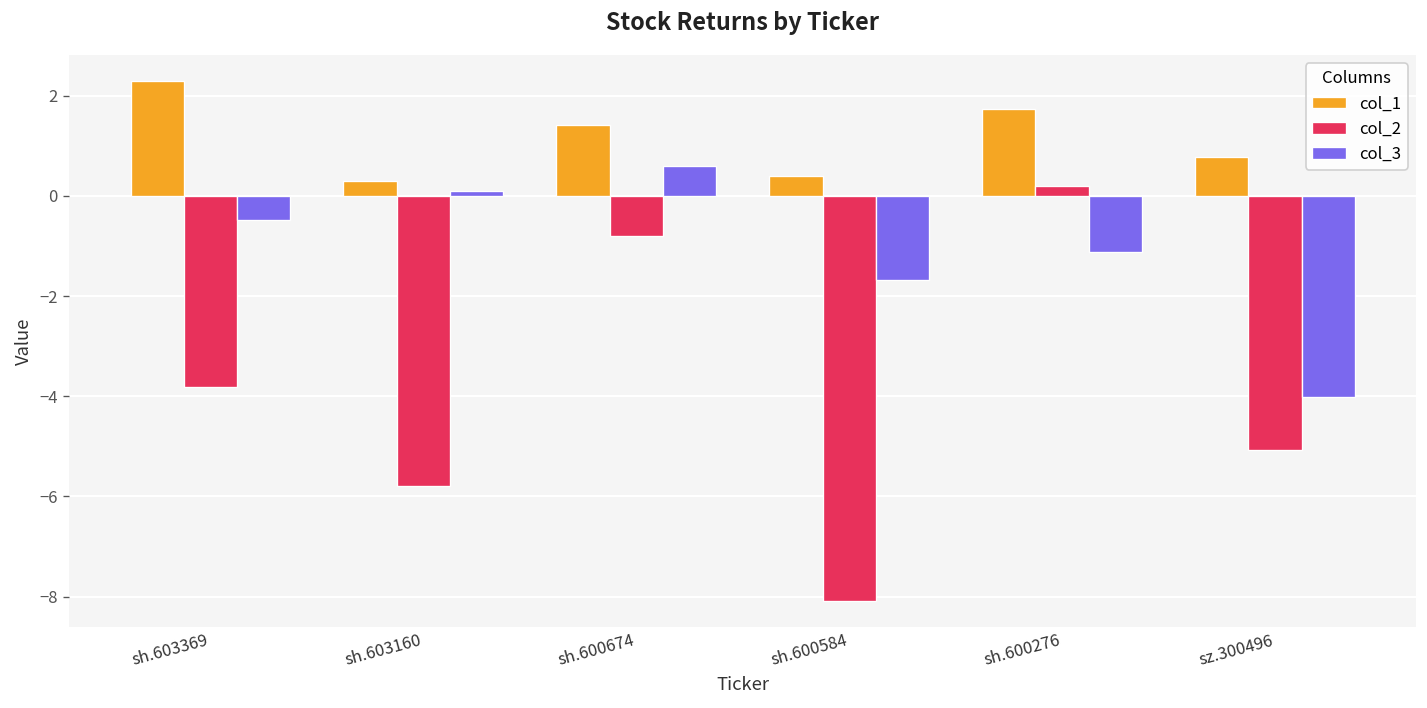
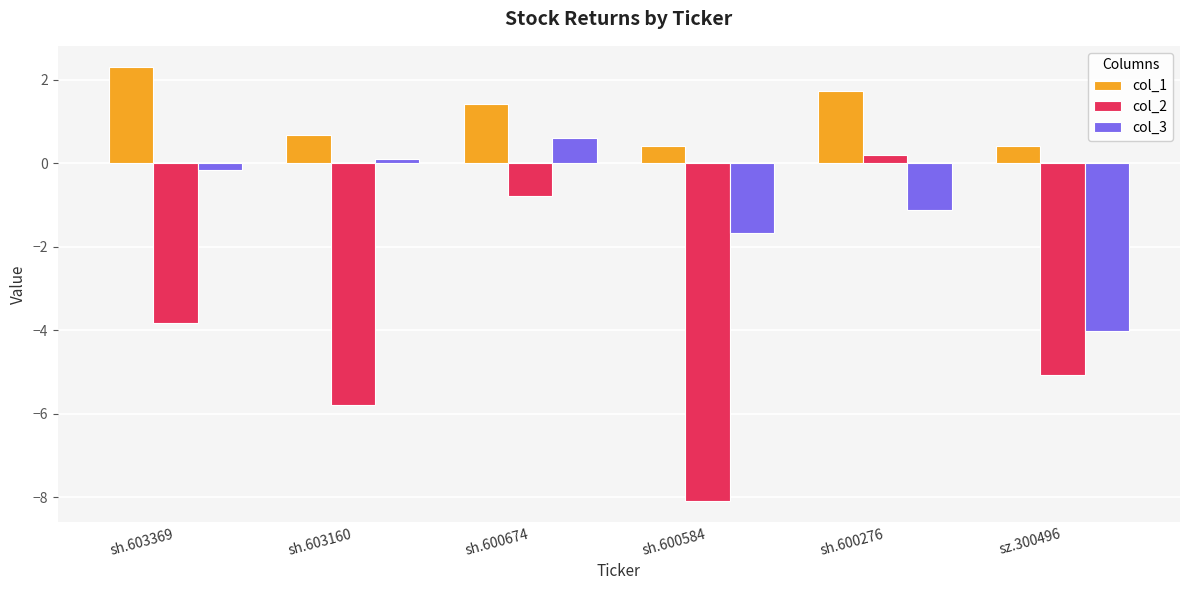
  {
    "col_1": {
      "sh.603369": 2.3,
-     "sh.603160": 0.3,
+     "sh.603160": 0.7,
      "sh.600674": 1.4,
      "sh.600584": 0.4,
      "sh.600276": 1.7,
-     "sz.300496": 0.8
+     "sz.300496": 0.4
    },
    "col_2": {
      "sh.603369": -3.8,
      "sh.603160": -5.8,
      "sh.600674": -0.8,
      "sh.600584": -8.1,
      "sh.600276": 0.2,
      "sz.300496": -5.1
    },
    "col_3": {
-     "sh.603369": -0.5,
+     "sh.603369": -0.2,
      "sh.603160": 0.1,
      "sh.600674": 0.6,
      "sh.600584": -1.7,
      "sh.600276": -1.1,
      "sz.300496": -4.0
    }
  }
